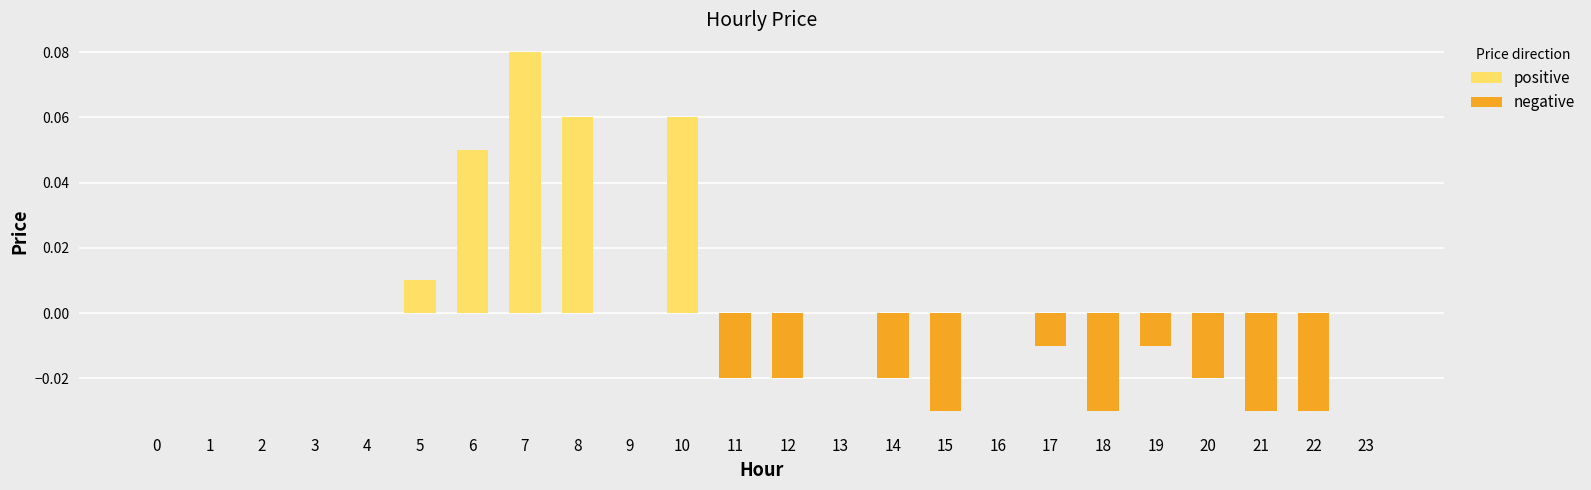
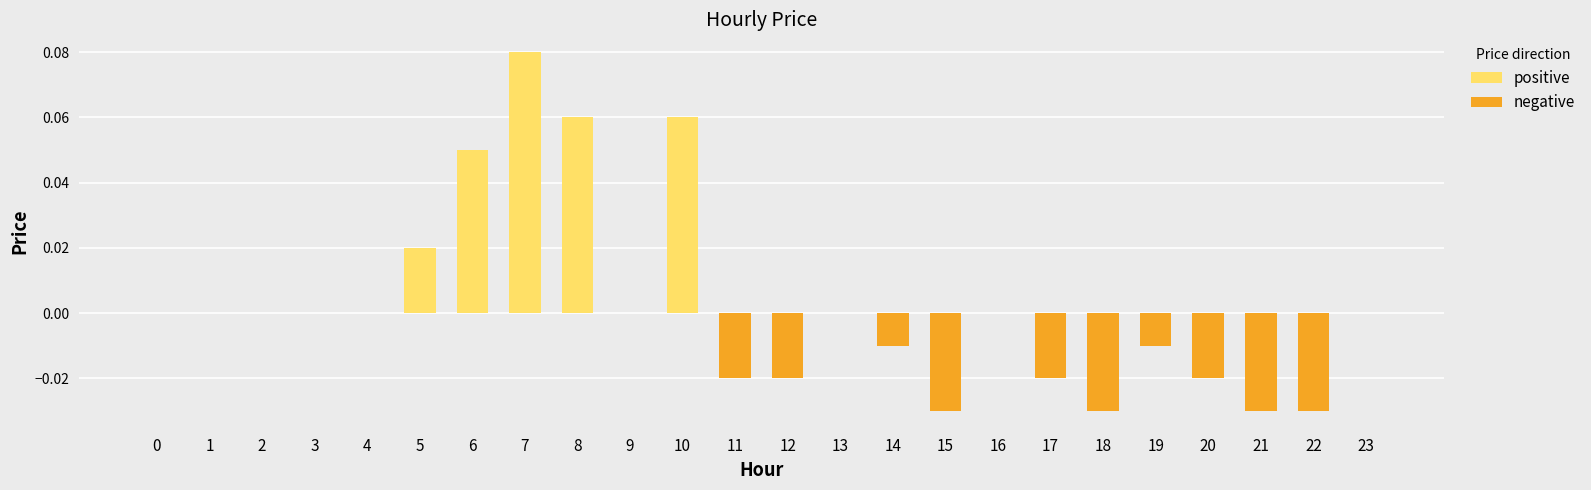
  {
    "positive": {
      "0": 0.00,
      "1": 0.00,
      "2": 0.00,
      "3": 0.00,
      "4": 0.00,
-     "5": 0.01,
+     "5": 0.02,
      "6": 0.05,
      "7": 0.08,
      "8": 0.06,
      "9": 0.00,
      "10": 0.06,
      "11": 0.00,
      "12": 0.00,
      "13": 0.00,
      "14": 0.00,
      "15": 0.00,
      "16": 0.00,
      "17": 0.00,
      "18": 0.00,
      "19": 0.00,
      "20": 0.00,
      "21": 0.00,
      "22": 0.00,
      "23": 0.00
    },
    "negative": {
      "0": 0.00,
      "1": 0.00,
      "2": 0.00,
      "3": 0.00,
      "4": 0.00,
      "5": 0.00,
      "6": 0.00,
      "7": 0.00,
      "8": 0.00,
      "9": 0.00,
      "10": 0.00,
      "11": -0.02,
      "12": -0.02,
      "13": 0.00,
-     "14": -0.02,
+     "14": -0.01,
      "15": -0.03,
      "16": 0.00,
-     "17": -0.01,
+     "17": -0.02,
      "18": -0.03,
      "19": -0.01,
      "20": -0.02,
      "21": -0.03,
      "22": -0.03,
      "23": 0.00
    }
  }
